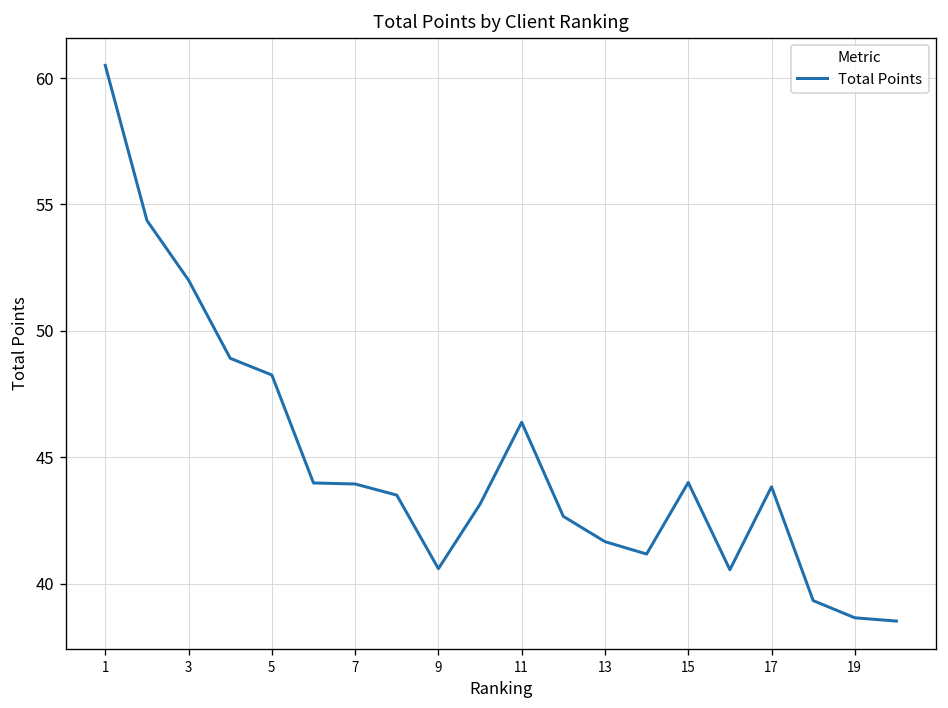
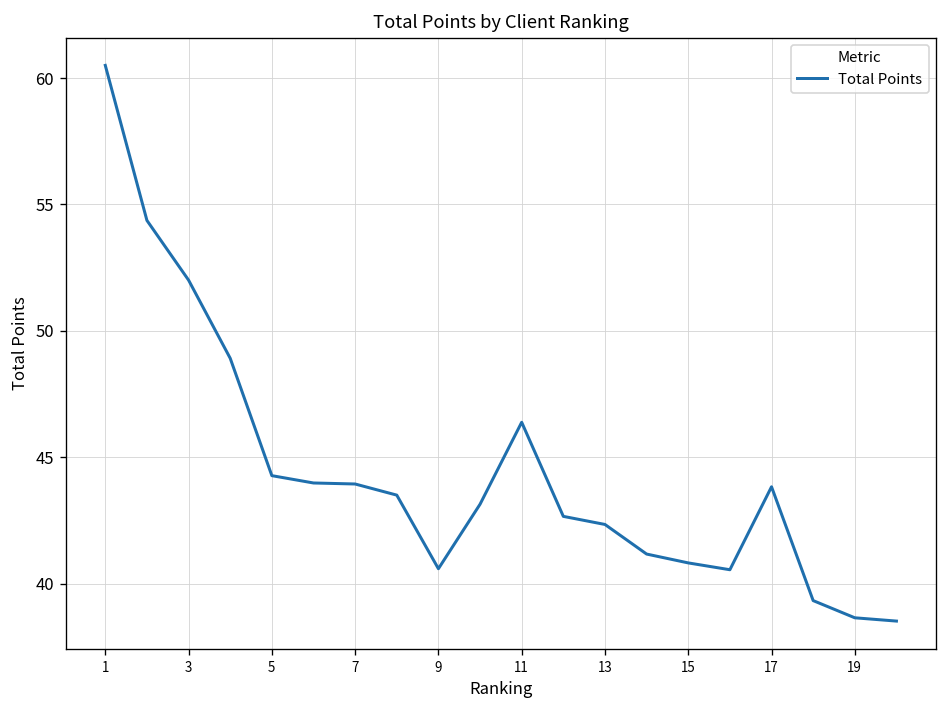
  {
    "1": 60.5,
    "3": 52.0,
-   "5": 48.3,
+   "5": 44.3,
    "7": 44.0,
    "9": 40.6,
    "11": 46.4,
-   "13": 41.7,
-   "15": 44.0,
+   "13": 42.4,
+   "15": 40.8,
    "17": 43.8,
    "19": 38.7
  }
